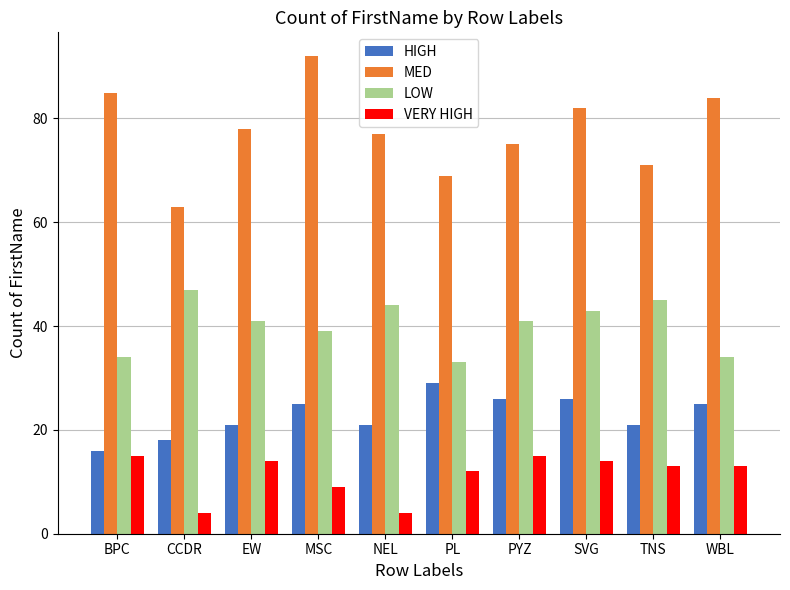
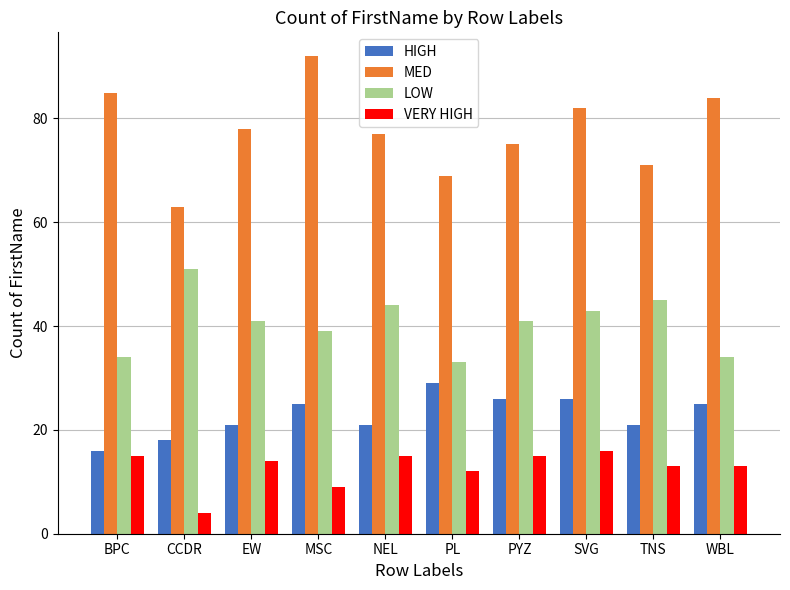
  {
    "HIGH": {
      "BPC": 16,
      "CCDR": 18,
      "EW": 21,
      "MSC": 25,
      "NEL": 21,
      "PL": 29,
      "PYZ": 26,
      "SVG": 26,
      "TNS": 21,
      "WBL": 25
    },
    "MED": {
      "BPC": 85,
      "CCDR": 63,
      "EW": 78,
      "MSC": 92,
      "NEL": 77,
      "PL": 69,
      "PYZ": 75,
      "SVG": 82,
      "TNS": 71,
      "WBL": 84
    },
    "LOW": {
      "BPC": 34,
-     "CCDR": 47,
+     "CCDR": 51,
      "EW": 41,
      "MSC": 39,
      "NEL": 44,
      "PL": 33,
      "PYZ": 41,
      "SVG": 43,
      "TNS": 45,
      "WBL": 34
    },
    "VERY HIGH": {
      "BPC": 15,
      "CCDR": 4,
      "EW": 14,
      "MSC": 9,
-     "NEL": 4,
+     "NEL": 15,
      "PL": 12,
      "PYZ": 15,
-     "SVG": 14,
+     "SVG": 16,
      "TNS": 13,
      "WBL": 13
    }
  }
